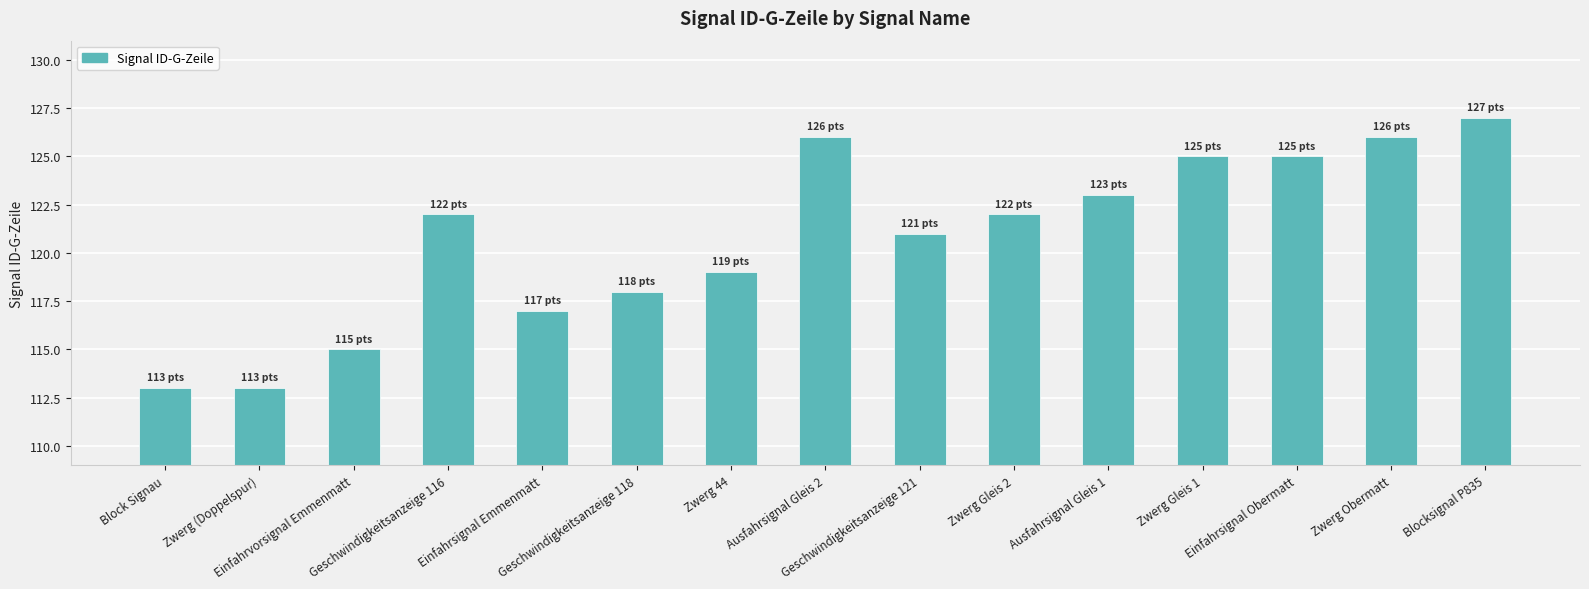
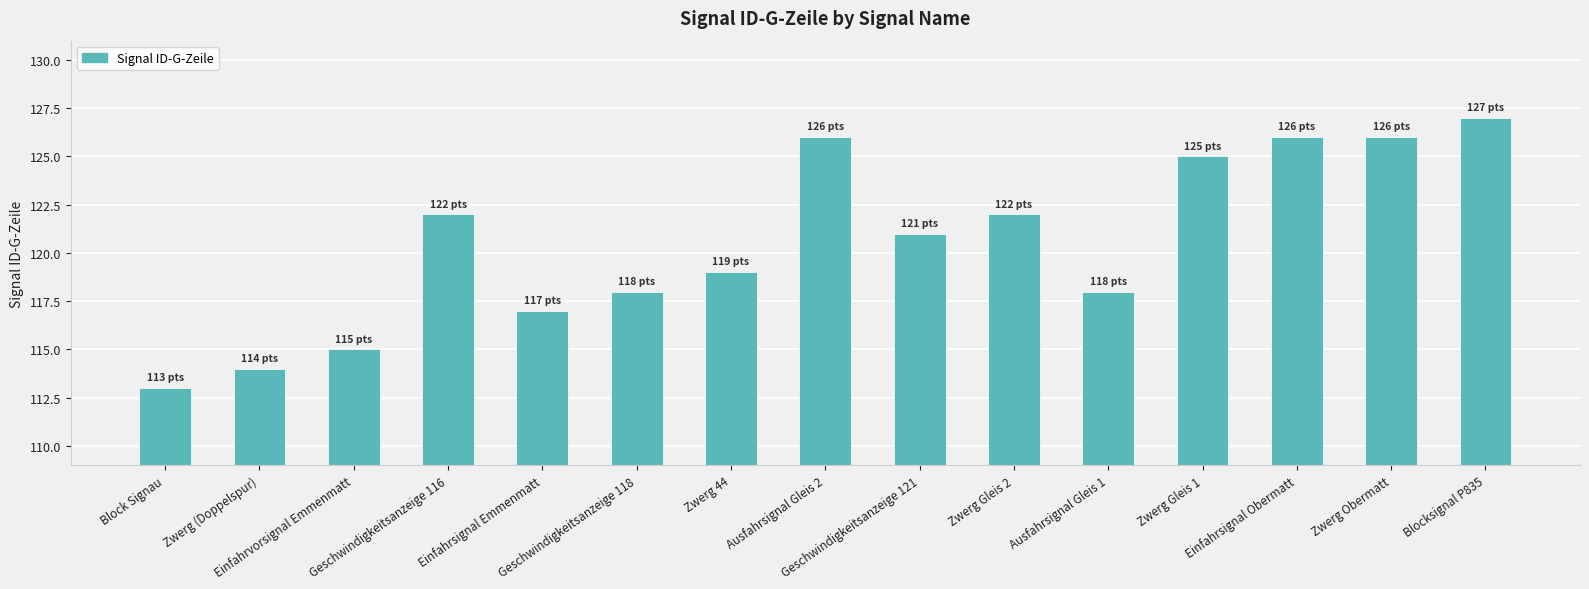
  {
    "Block Signau": 113,
-   "Zwerg (Doppelspur)": 113,
+   "Zwerg (Doppelspur)": 114,
    "Einfahrvorsignal Emmenmatt": 115,
    "Geschwindigkeitsanzeige 116": 122,
    "Einfahrsignal Emmenmatt": 117,
    "Geschwindigkeitsanzeige 118": 118,
    "Zwerg 44": 119,
    "Ausfahrsignal Gleis 2": 126,
    "Geschwindigkeitsanzeige 121": 121,
    "Zwerg Gleis 2": 122,
-   "Ausfahrsignal Gleis 1": 123,
+   "Ausfahrsignal Gleis 1": 118,
    "Zwerg Gleis 1": 125,
-   "Einfahrsignal Obermatt": 125,
+   "Einfahrsignal Obermatt": 126,
    "Zwerg Obermatt": 126,
    "Blocksignal P835": 127
  }
